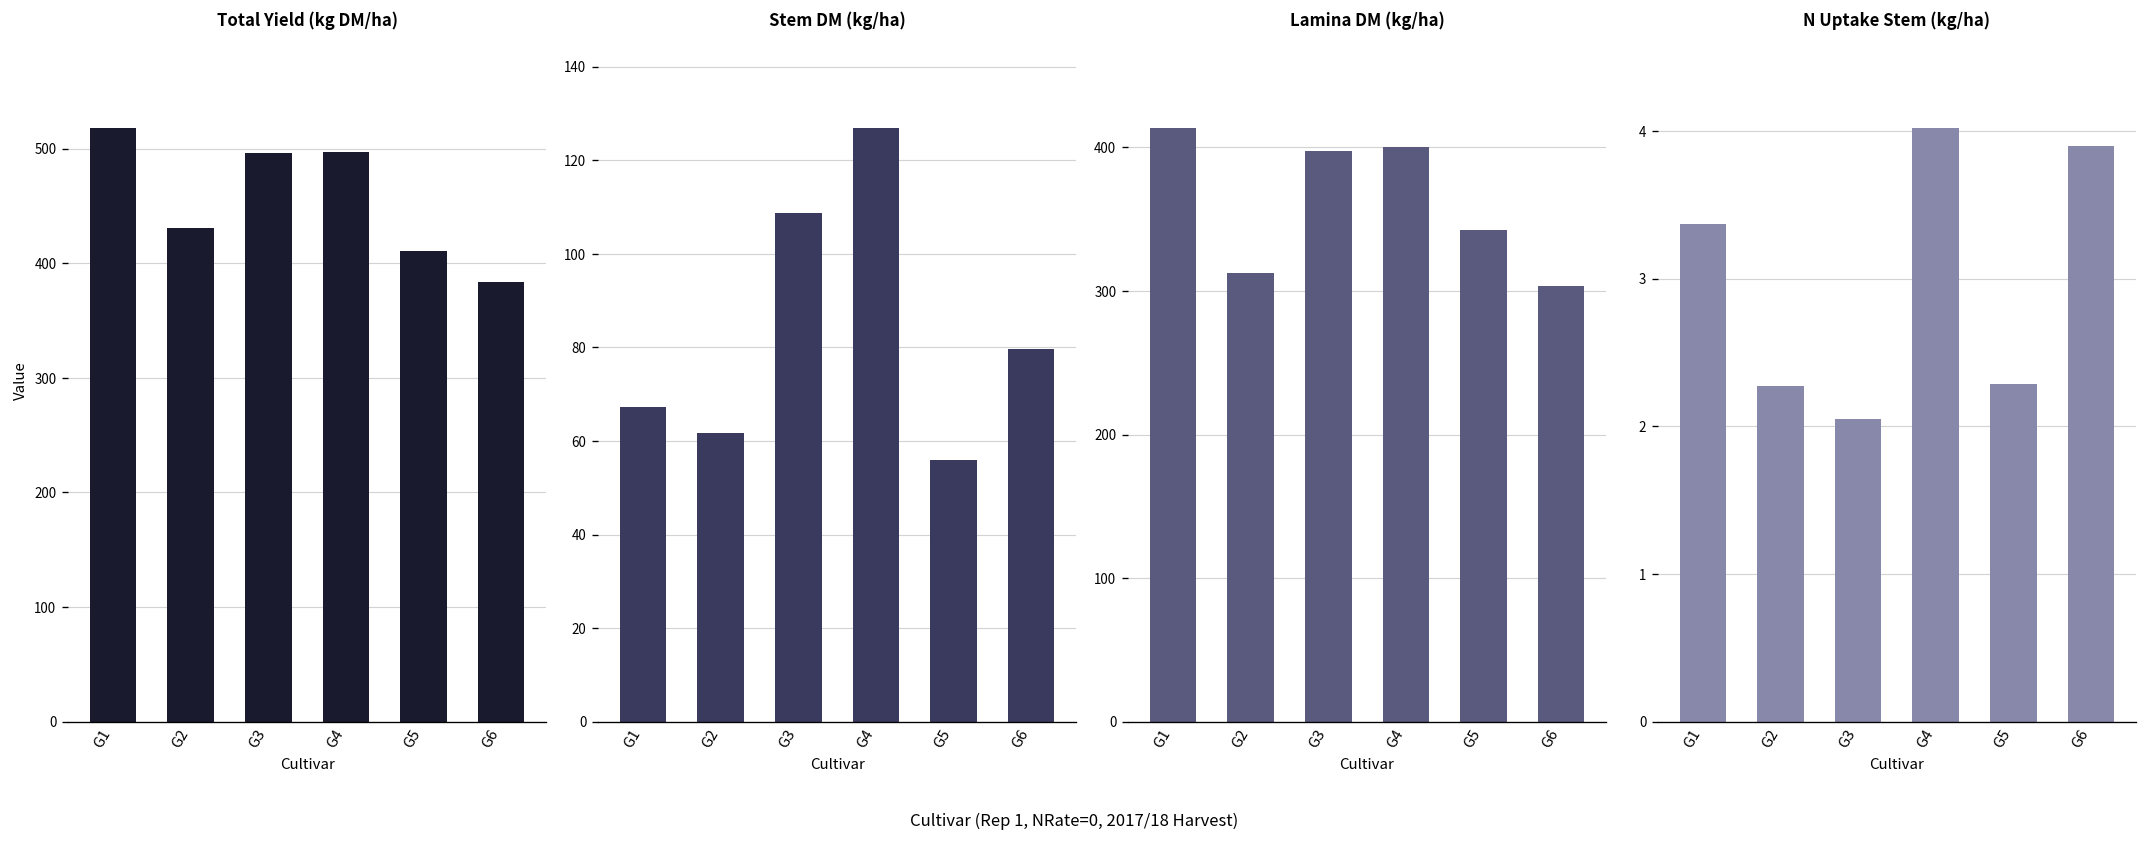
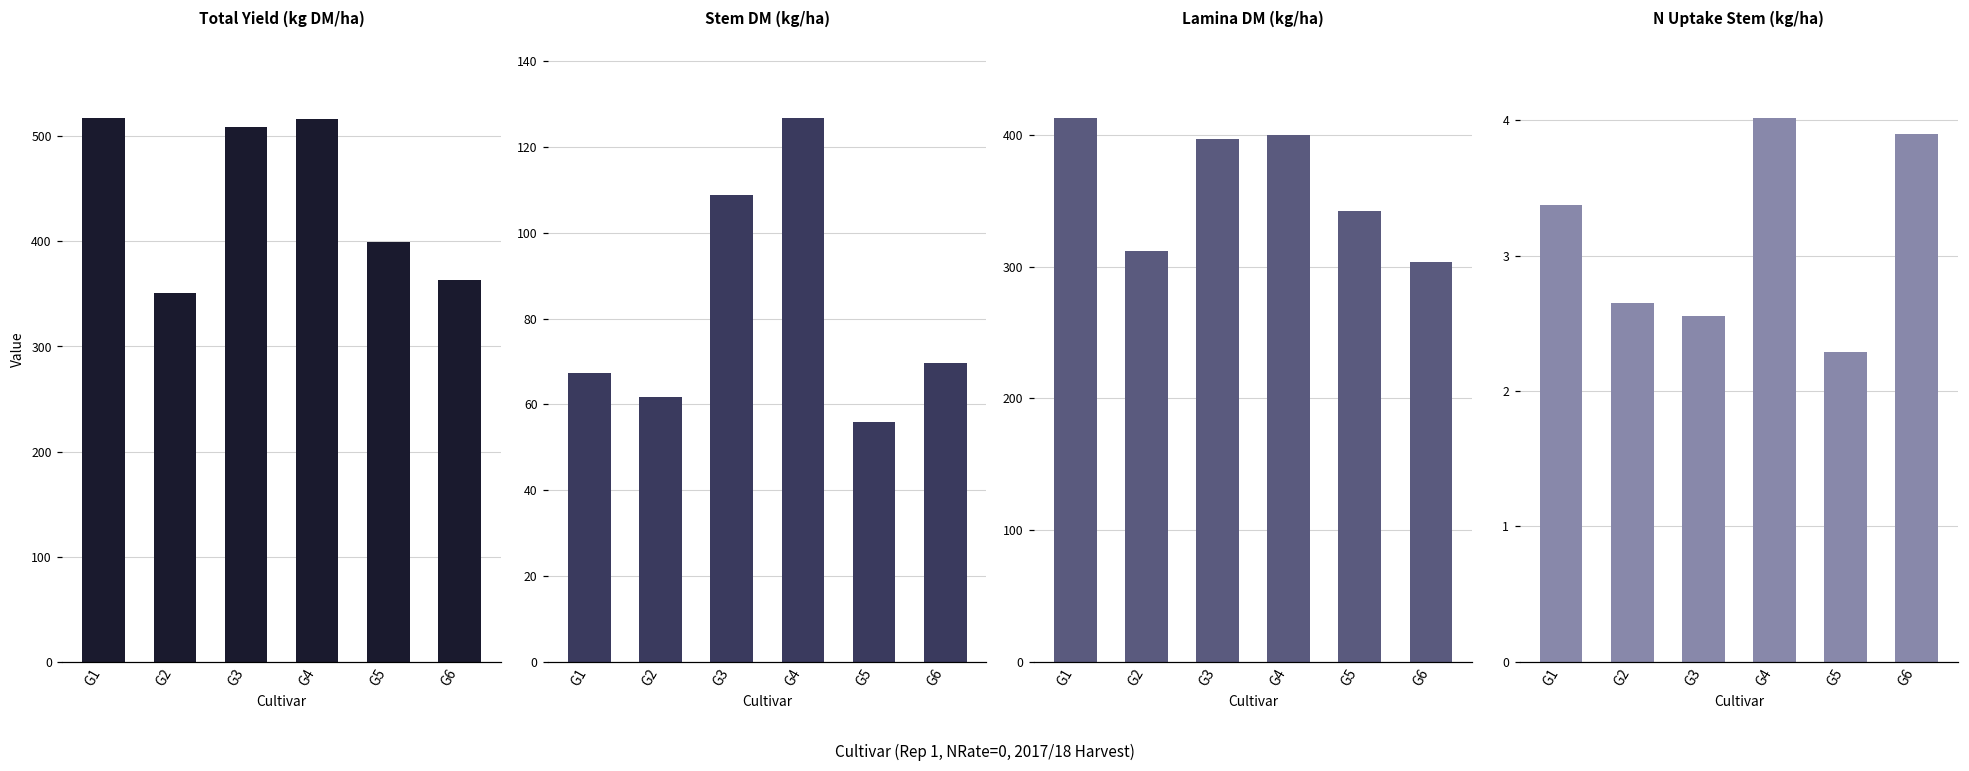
  {
    "Total Yield (kg DM/ha)": {
      "G1": 520,
-     "G2": 430,
-     "G3": 500,
-     "G4": 500,
-     "G5": 410,
-     "G6": 380
+     "G2": 350,
+     "G3": 510,
+     "G4": 520,
+     "G5": 400,
+     "G6": 360
    },
    "Stem DM (kg/ha)": {
      "G1": 67,
      "G2": 62,
      "G3": 109,
      "G4": 127,
      "G5": 56,
-     "G6": 80
+     "G6": 70
    },
    "Lamina DM (kg/ha)": {
      "G1": 413,
      "G2": 312,
      "G3": 397,
      "G4": 400,
      "G5": 342,
      "G6": 304
    },
    "N Uptake Stem (kg/ha)": {
      "G1": 3.37,
-     "G2": 2.27,
-     "G3": 2.05,
+     "G2": 2.65,
+     "G3": 2.55,
      "G4": 4.02,
      "G5": 2.29,
      "G6": 3.90
    }
  }
